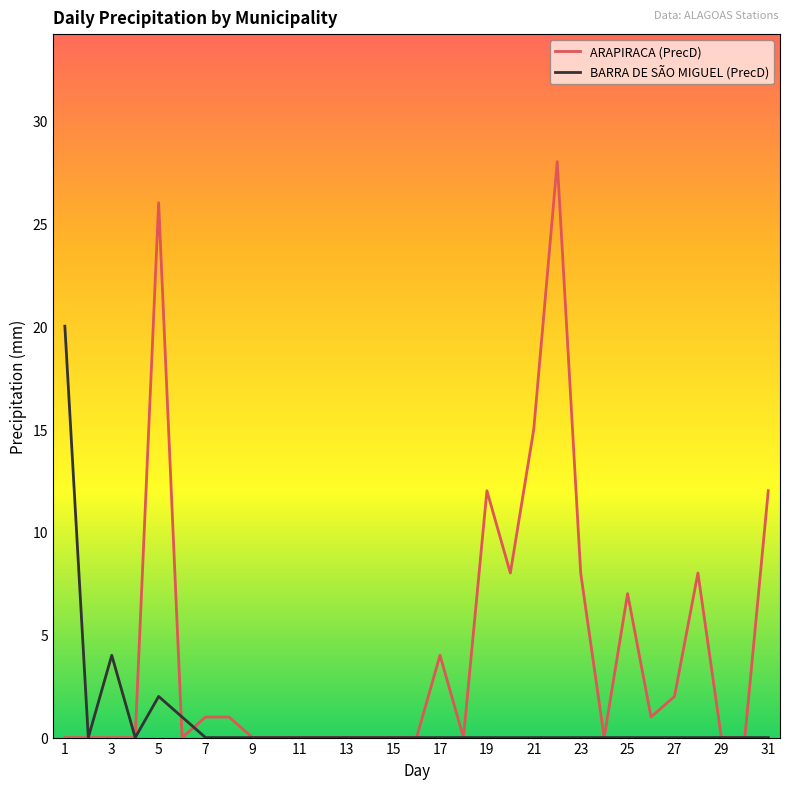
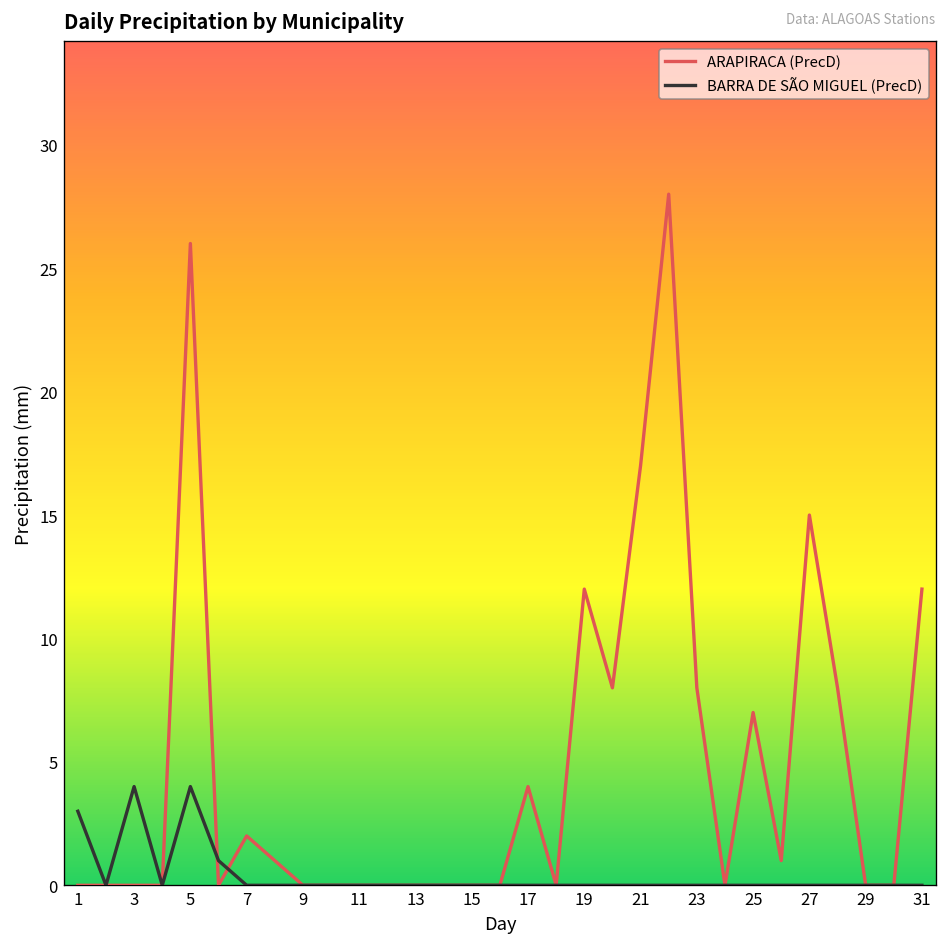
  {
    "ARAPIRACA (PrecD)": {
      "1": 0,
      "3": 0,
      "5": 26,
-     "7": 1,
+     "7": 2,
      "17": 4,
      "19": 12,
-     "21": 15,
+     "21": 17,
      "23": 8,
      "25": 7,
-     "27": 2,
+     "27": 15,
      "31": 12
    },
    "BARRA DE SÃO MIGUEL (PrecD)": {
-     "1": 20,
+     "1": 3,
      "3": 4,
-     "5": 2,
+     "5": 4,
      "7": 0,
      "17": 0,
      "19": 0,
      "21": 0,
      "23": 0,
      "25": 0,
      "27": 0,
      "31": 0
    }
  }
